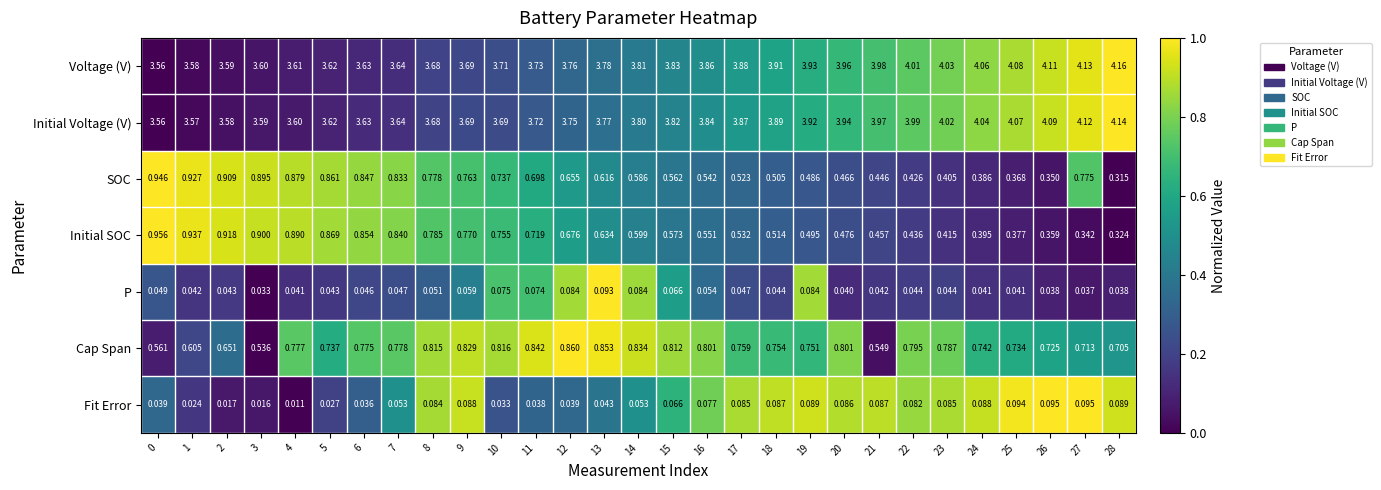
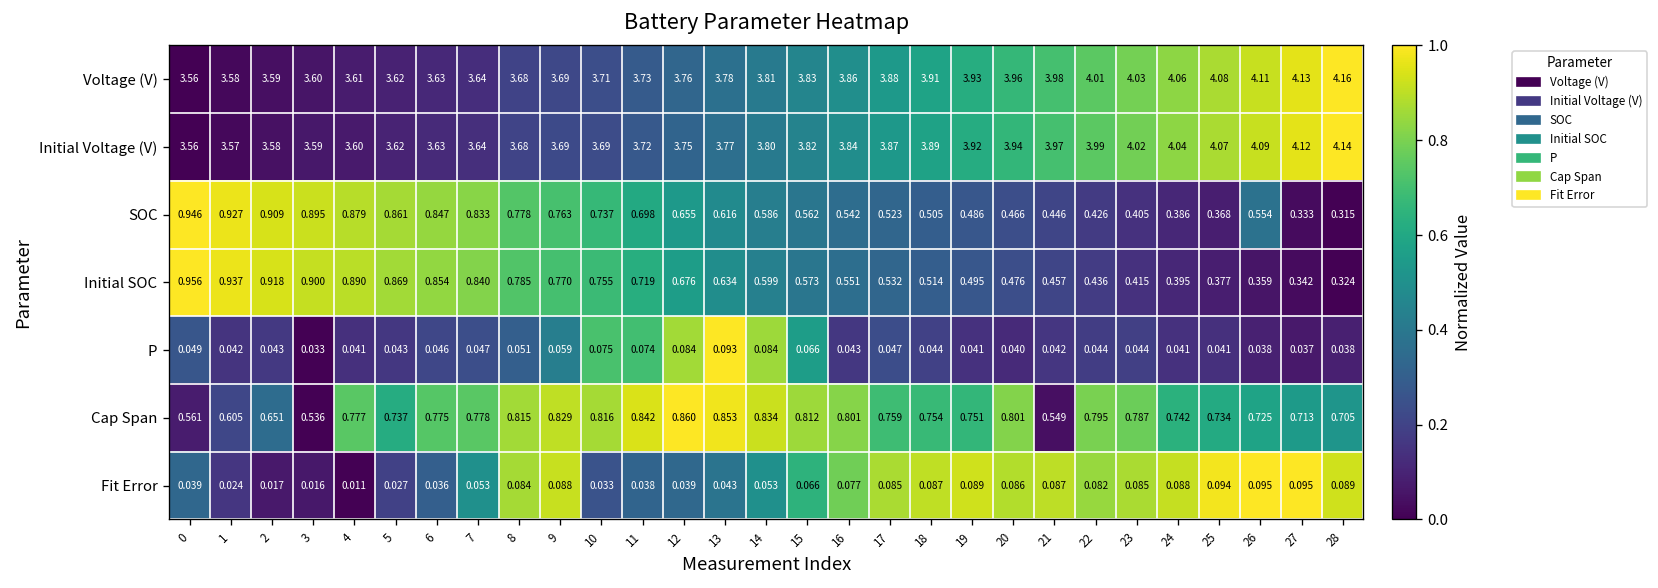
  {
    "SOC": {
      "0": 0.946,
      "1": 0.927,
      "2": 0.909,
      "3": 0.895,
      "4": 0.879,
      "5": 0.861,
      "6": 0.847,
      "7": 0.833,
      "8": 0.778,
      "9": 0.763,
      "10": 0.737,
      "11": 0.698,
      "12": 0.655,
      "13": 0.616,
      "14": 0.586,
      "15": 0.562,
      "16": 0.542,
      "17": 0.523,
      "18": 0.505,
      "19": 0.486,
      "20": 0.466,
      "21": 0.446,
      "22": 0.426,
      "23": 0.405,
      "24": 0.386,
      "25": 0.368,
-     "26": 0.350,
-     "27": 0.775,
+     "26": 0.554,
+     "27": 0.333,
      "28": 0.315
    },
    "P": {
      "0": 0.049,
      "1": 0.042,
      "2": 0.043,
      "3": 0.033,
      "4": 0.041,
      "5": 0.043,
      "6": 0.046,
      "7": 0.047,
      "8": 0.051,
      "9": 0.059,
      "10": 0.075,
      "11": 0.074,
      "12": 0.084,
      "13": 0.093,
      "14": 0.084,
      "15": 0.066,
-     "16": 0.054,
+     "16": 0.043,
      "17": 0.047,
      "18": 0.044,
-     "19": 0.084,
+     "19": 0.041,
      "20": 0.040,
      "21": 0.042,
      "22": 0.044,
      "23": 0.044,
      "24": 0.041,
      "25": 0.041,
      "26": 0.038,
      "27": 0.037,
      "28": 0.038
    }
  }
